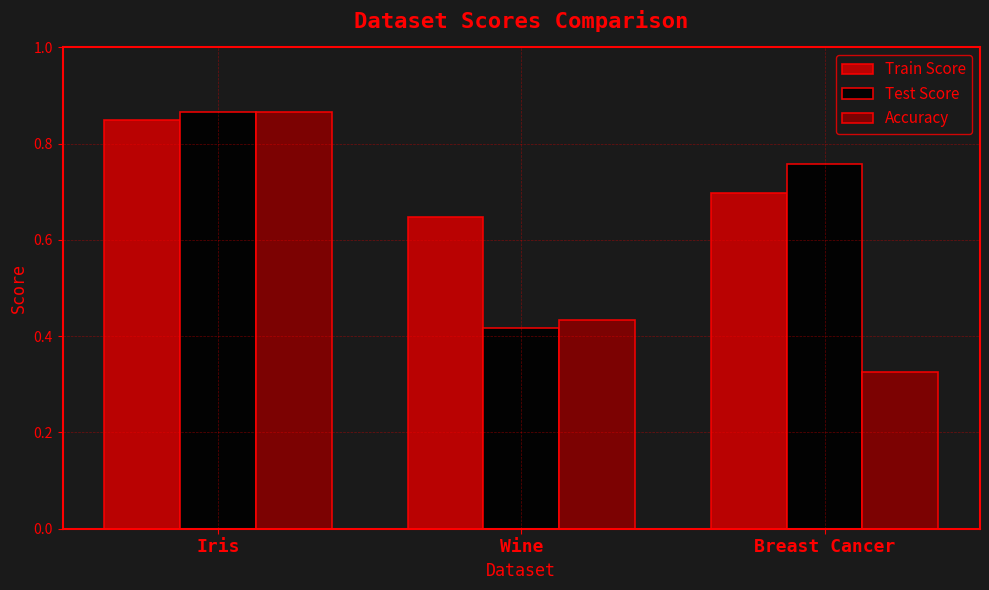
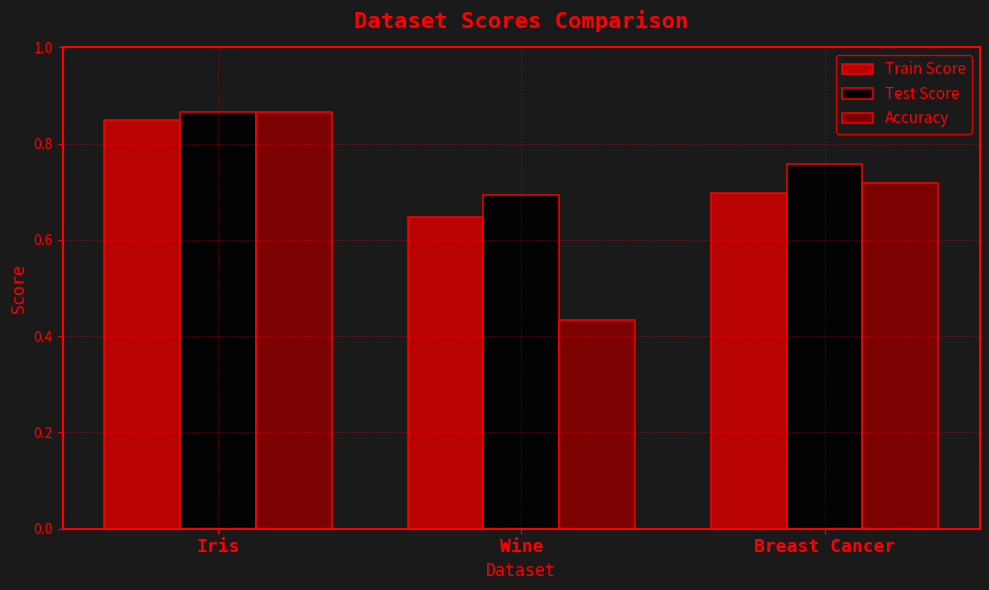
  {
    "Train Score": {
      "Iris": 0.85,
      "Wine": 0.65,
      "Breast Cancer": 0.70
    },
    "Test Score": {
      "Iris": 0.87,
-     "Wine": 0.42,
+     "Wine": 0.69,
      "Breast Cancer": 0.76
    },
    "Accuracy": {
      "Iris": 0.87,
      "Wine": 0.43,
-     "Breast Cancer": 0.33
+     "Breast Cancer": 0.72
    }
  }
